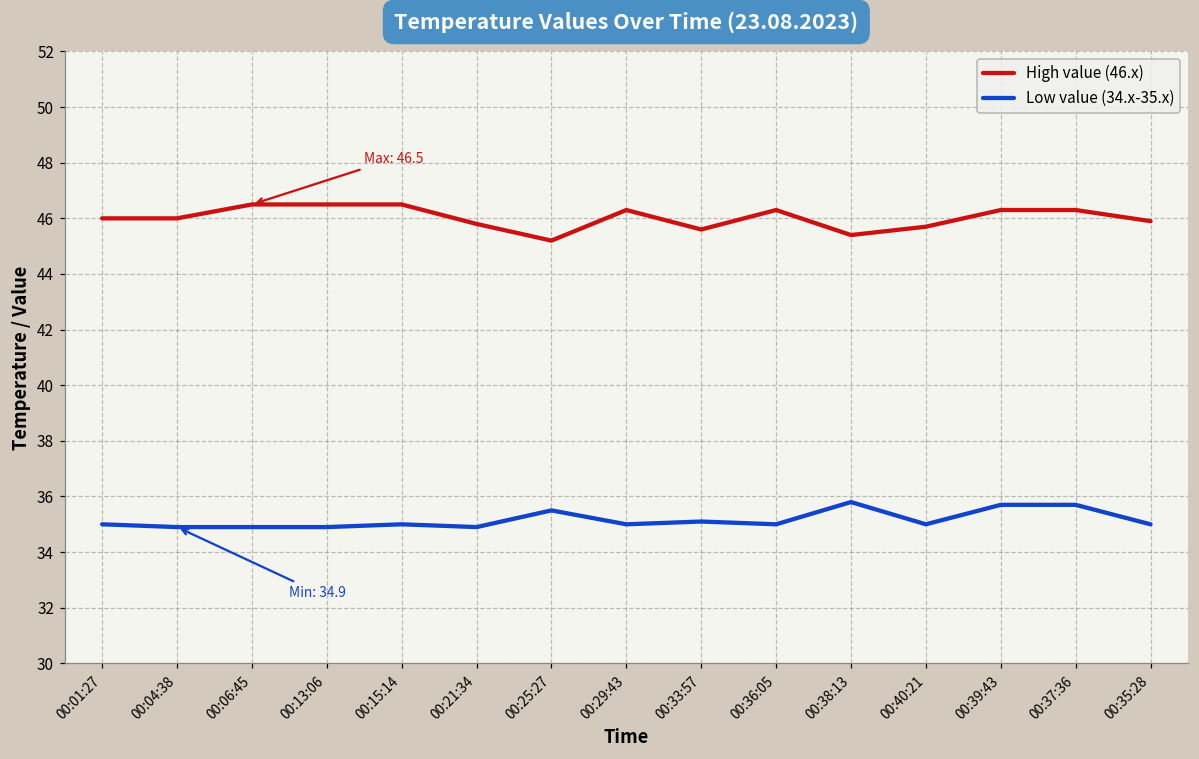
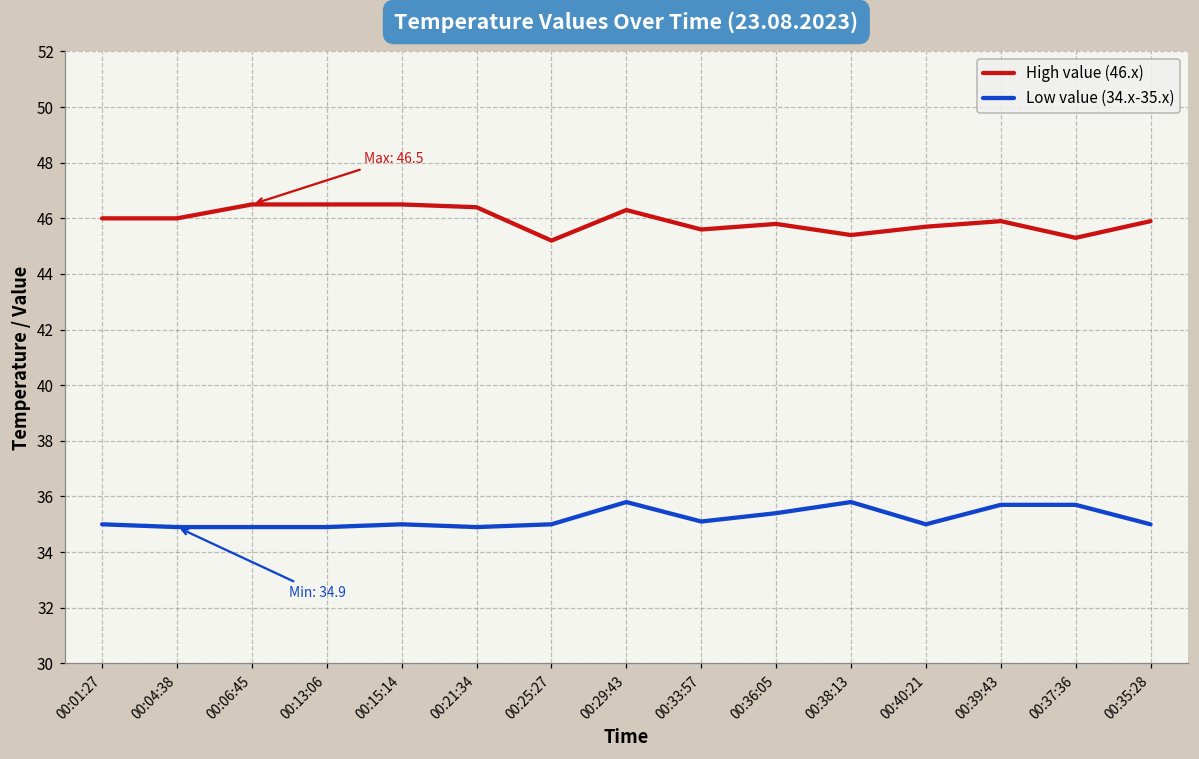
  {
    "High value (46.x)": {
      "00:01:27": 46.0,
      "00:04:38": 46.0,
      "00:06:45": 46.5,
-     "00:21:34": 45.8,
+     "00:21:34": 46.4,
      "00:25:27": 45.2,
      "00:29:43": 46.3,
      "00:33:57": 45.6,
-     "00:36:05": 46.3,
+     "00:36:05": 45.8,
      "00:38:13": 45.4,
      "00:40:21": 45.7,
-     "00:39:43": 46.3,
-     "00:37:36": 46.3,
+     "00:39:43": 45.9,
+     "00:37:36": 45.3,
      "00:35:28": 45.9
    },
    "Low value (34.x-35.x)": {
      "00:01:27": 35.0,
      "00:04:38": 34.9,
      "00:15:14": 35.0,
      "00:21:34": 34.9,
-     "00:25:27": 35.5,
-     "00:29:43": 35.0,
+     "00:25:27": 35.0,
+     "00:29:43": 35.8,
      "00:33:57": 35.1,
-     "00:36:05": 35.0,
+     "00:36:05": 35.4,
      "00:38:13": 35.8,
      "00:40:21": 35.0,
      "00:39:43": 35.7,
      "00:37:36": 35.7,
      "00:35:28": 35.0
    }
  }
